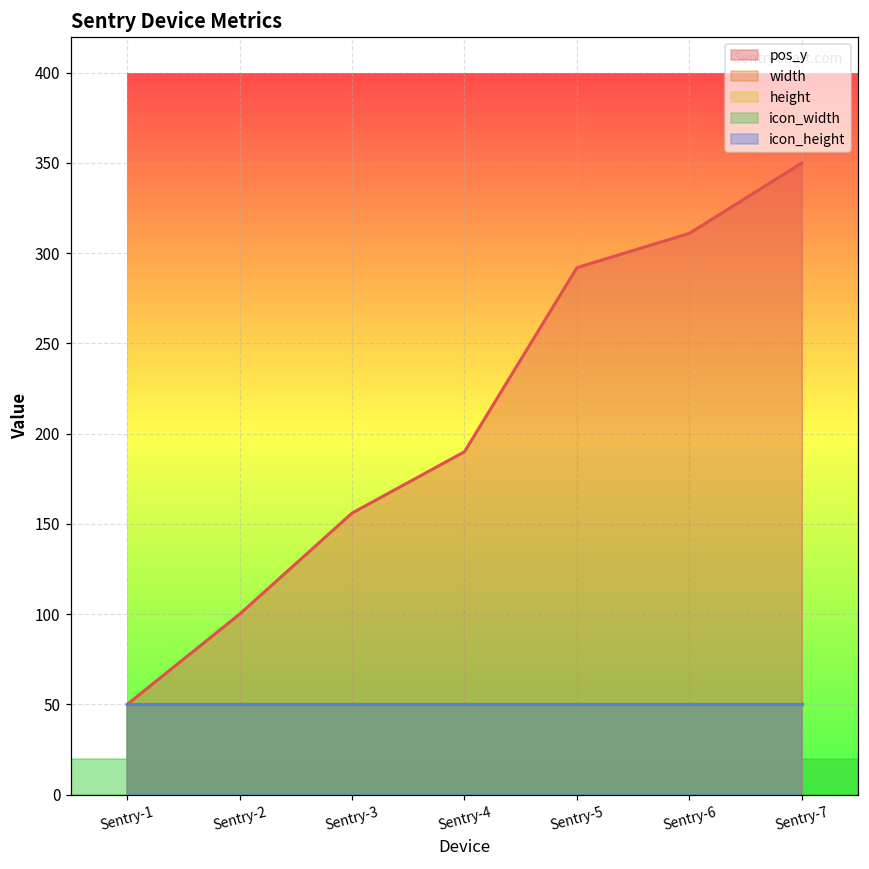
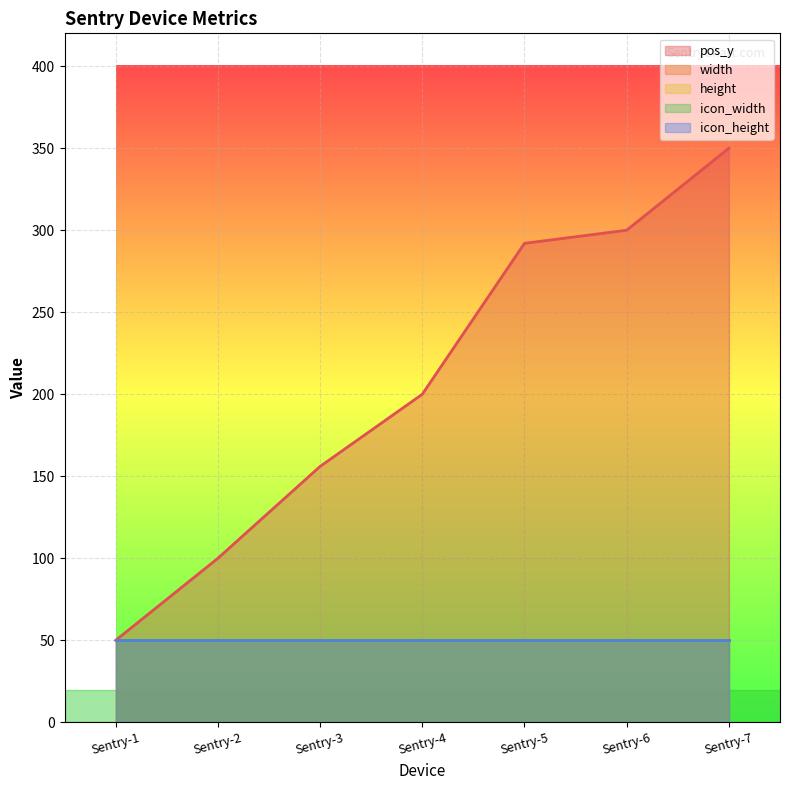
  {
    "pos_y": {
      "Sentry-2": 100,
      "Sentry-3": 156,
-     "Sentry-4": 190,
+     "Sentry-4": 200,
      "Sentry-5": 292,
-     "Sentry-6": 311,
+     "Sentry-6": 300,
      "Sentry-7": 350
    },
    "icon_height": {
      "Sentry-2": 50,
      "Sentry-3": 50,
      "Sentry-4": 50,
      "Sentry-5": 50,
      "Sentry-6": 50,
      "Sentry-7": 50
    }
  }
